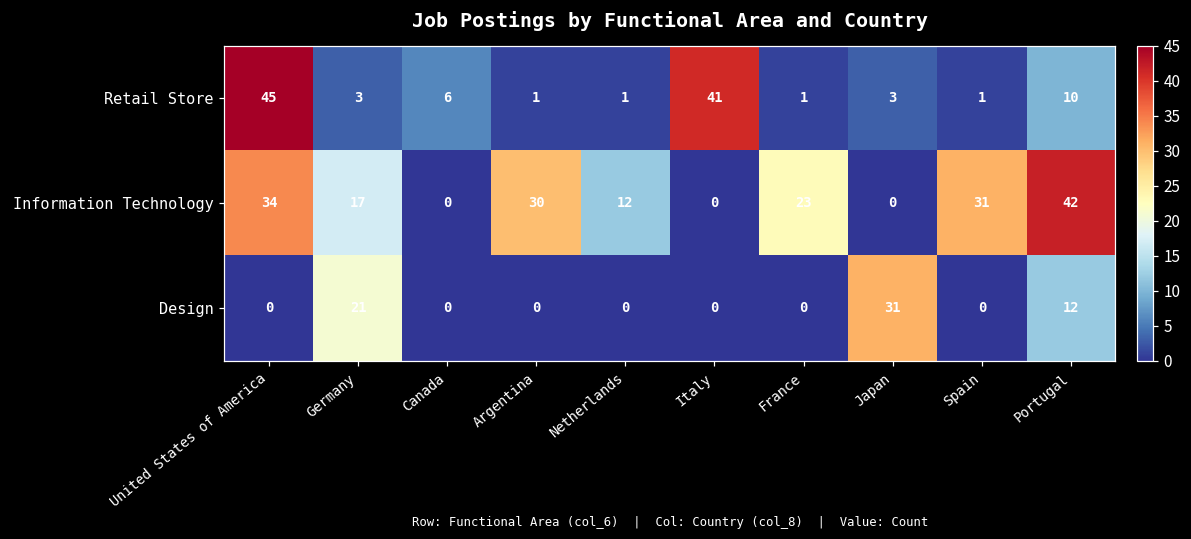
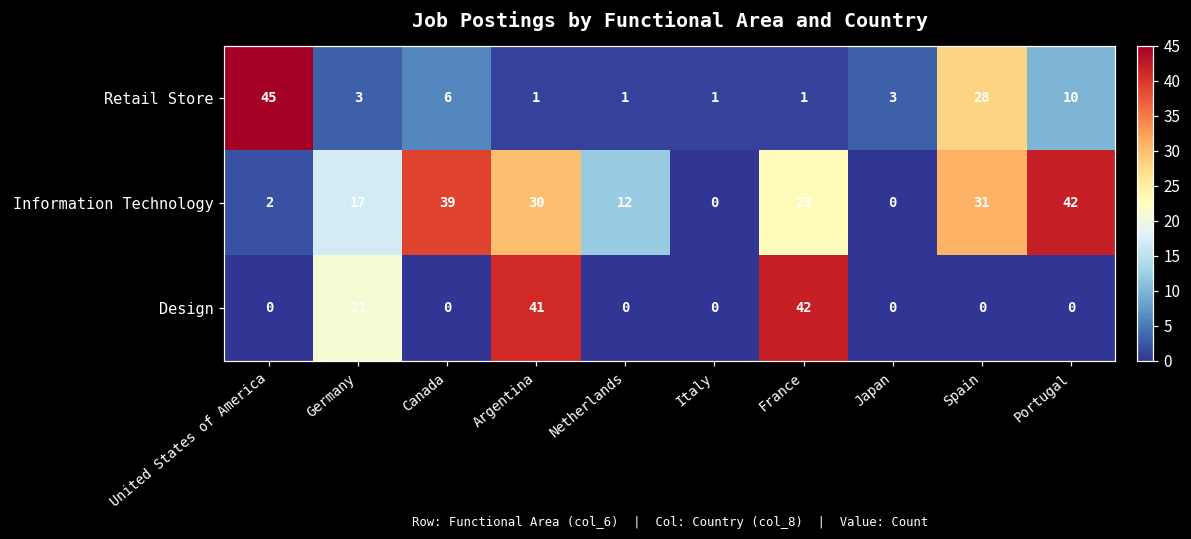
  {
    "Retail Store": {
      "United States of America": 45,
      "Germany": 3,
      "Canada": 6,
      "Argentina": 1,
      "Netherlands": 1,
-     "Italy": 41,
+     "Italy": 1,
      "France": 1,
      "Japan": 3,
-     "Spain": 1,
+     "Spain": 28,
      "Portugal": 10
    },
    "Information Technology": {
-     "United States of America": 34,
-     "Canada": 0,
+     "United States of America": 2,
+     "Canada": 39,
      "Argentina": 30,
      "Netherlands": 12,
      "Italy": 0,
      "France": 23,
      "Japan": 0,
      "Spain": 31,
      "Portugal": 42
    },
    "Design": {
      "United States of America": 0,
      "Canada": 0,
-     "Argentina": 0,
+     "Argentina": 41,
      "Netherlands": 0,
      "Italy": 0,
-     "France": 0,
-     "Japan": 31,
+     "France": 42,
+     "Japan": 0,
      "Spain": 0,
-     "Portugal": 12
+     "Portugal": 0
    }
  }
